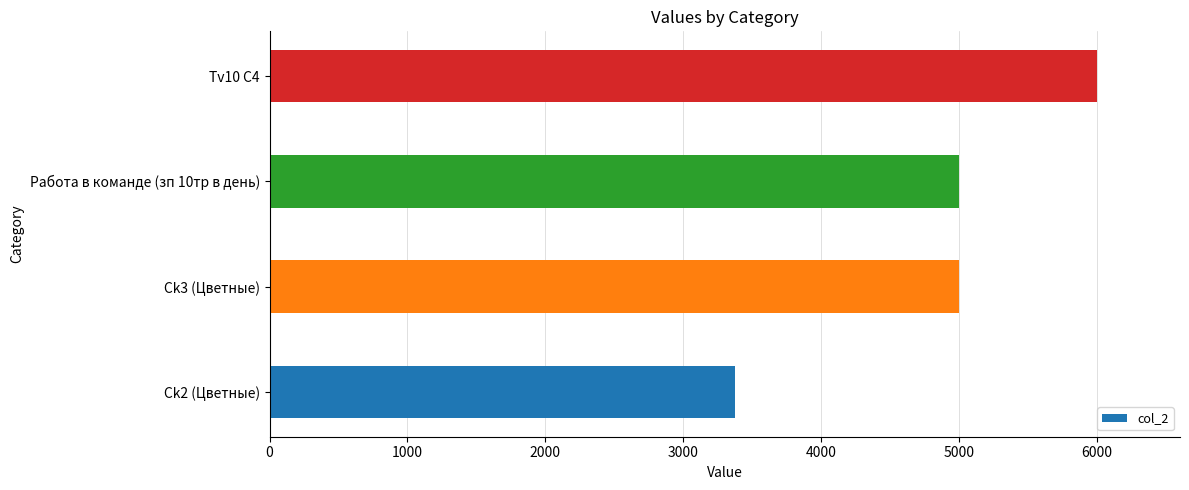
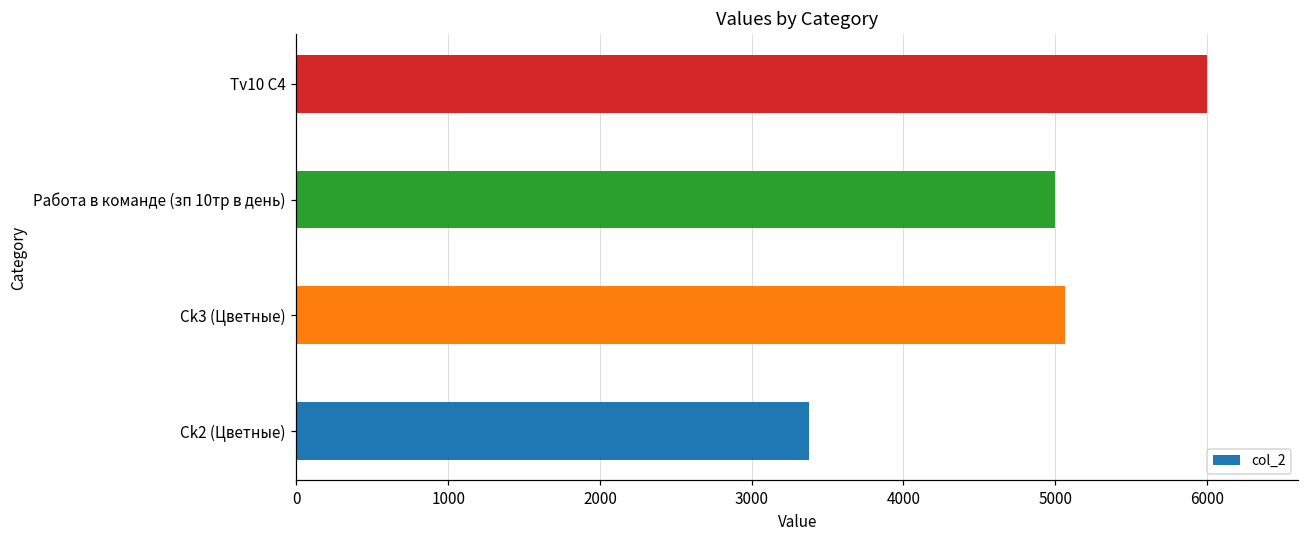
  {
    "Tv10 C4": 6000,
    "Работа в команде (зп 10тр в день)": 5000,
-   "Ck3 (Цветные)": 5000,
+   "Ck3 (Цветные)": 5070,
    "Ck2 (Цветные)": 3380
  }
